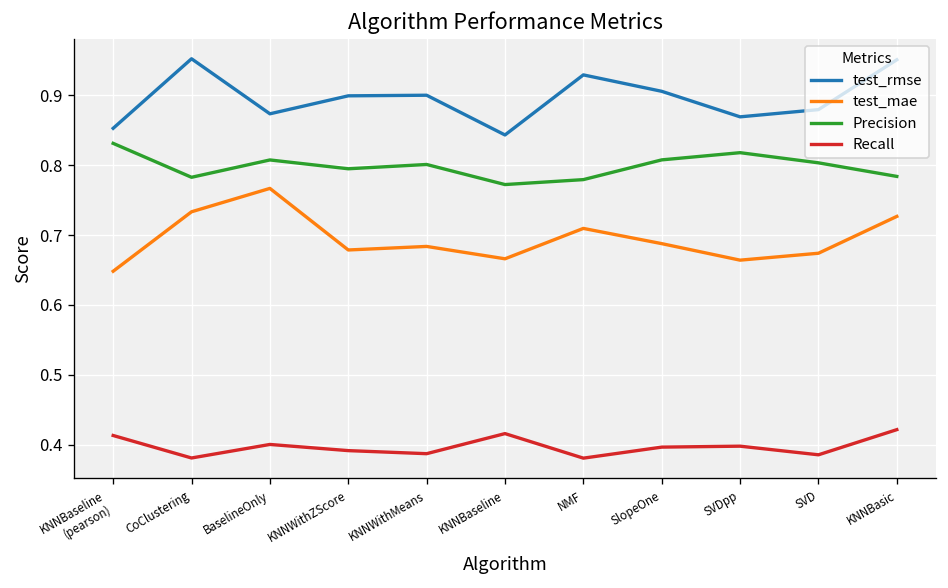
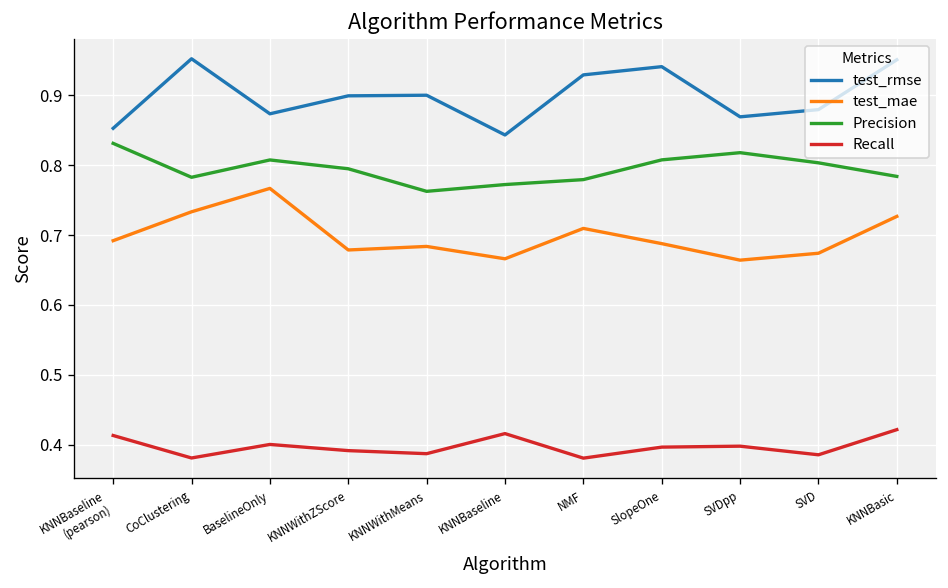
  {
    "test_rmse": {
      "KNNBaseline (pearson)": 0.85,
      "CoClustering": 0.95,
      "BaselineOnly": 0.87,
      "KNNWithZScore": 0.90,
      "KNNWithMeans": 0.90,
      "KNNBaseline": 0.84,
      "NMF": 0.93,
-     "SlopeOne": 0.91,
+     "SlopeOne": 0.94,
      "SVDpp": 0.87
    },
    "test_mae": {
-     "KNNBaseline (pearson)": 0.65,
+     "KNNBaseline (pearson)": 0.69,
      "CoClustering": 0.73,
      "BaselineOnly": 0.77,
      "KNNWithZScore": 0.68,
      "KNNWithMeans": 0.68,
      "KNNBaseline": 0.67,
      "NMF": 0.71,
      "SlopeOne": 0.69,
      "SVDpp": 0.66,
      "SVD": 0.67,
      "KNNBasic": 0.73
    },
    "Precision": {
      "KNNBaseline (pearson)": 0.83,
      "CoClustering": 0.78,
      "BaselineOnly": 0.81,
      "KNNWithZScore": 0.79,
-     "KNNWithMeans": 0.80,
+     "KNNWithMeans": 0.76,
      "KNNBaseline": 0.77,
      "NMF": 0.78,
      "SlopeOne": 0.81,
      "SVDpp": 0.82,
      "KNNBasic": 0.78
    },
    "Recall": {
      "KNNBaseline (pearson)": 0.41,
      "CoClustering": 0.38,
      "BaselineOnly": 0.40,
      "KNNWithZScore": 0.39,
      "KNNWithMeans": 0.39,
      "KNNBaseline": 0.42,
      "NMF": 0.38,
      "SlopeOne": 0.40,
      "SVDpp": 0.40,
      "SVD": 0.39,
      "KNNBasic": 0.42
    }
  }
